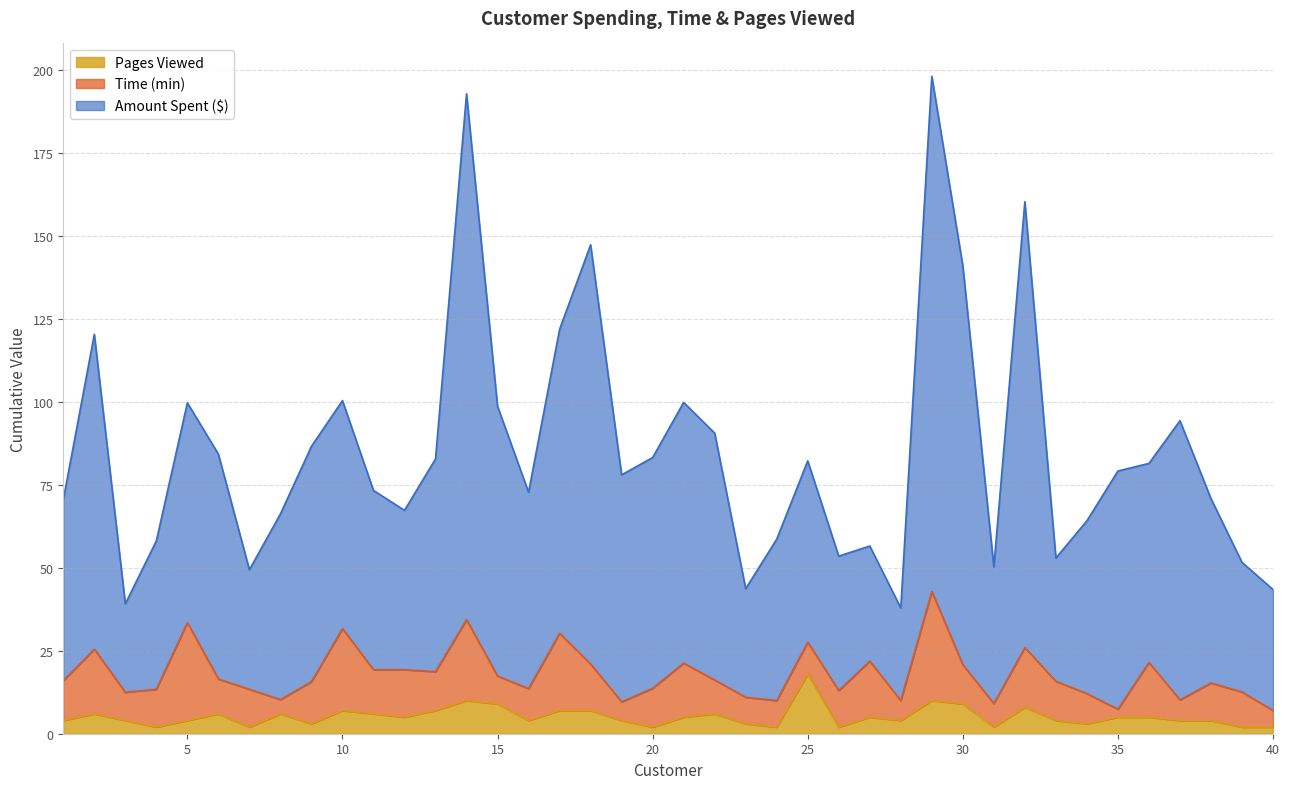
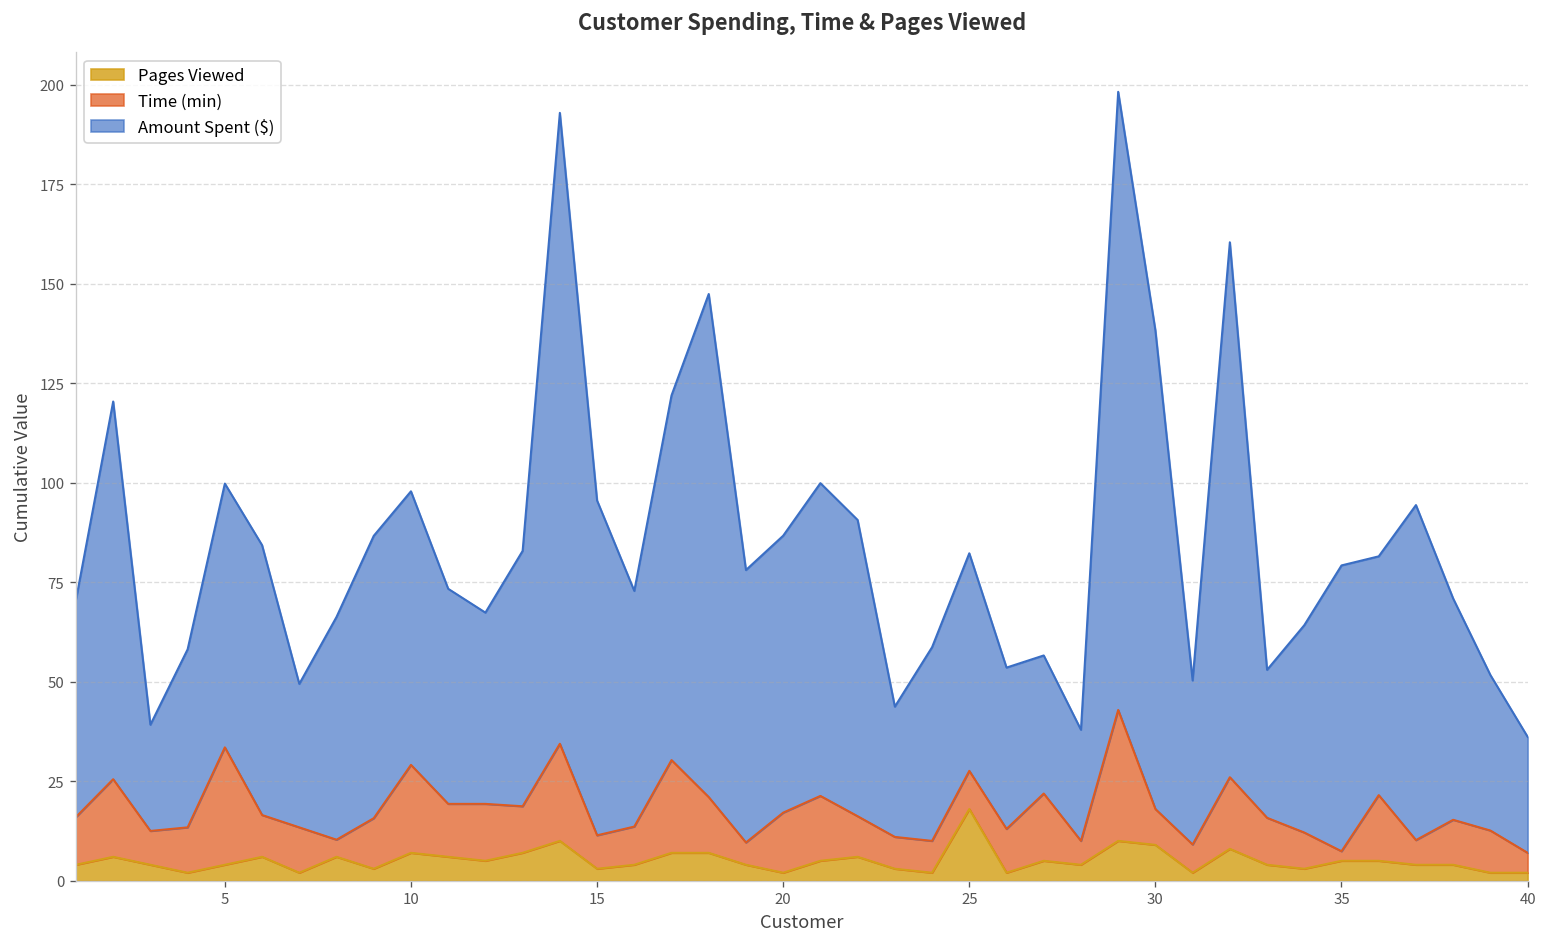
  {
    "Pages Viewed": {
      "5": 4,
      "10": 7,
-     "15": 9,
+     "15": 3,
      "20": 2,
      "25": 18,
      "30": 9,
      "35": 5,
      "40": 2
    },
    "Time (min)": {
      "5": 30,
-     "10": 25,
+     "10": 22,
      "15": 8,
-     "20": 12,
+     "20": 15,
      "25": 10,
-     "30": 12,
+     "30": 9,
      "35": 2,
      "40": 5
    },
    "Amount Spent ($)": {
      "5": 66,
      "10": 69,
-     "15": 81,
+     "15": 84,
      "20": 70,
      "25": 55,
      "30": 120,
      "35": 72,
-     "40": 36
+     "40": 29
    }
  }
